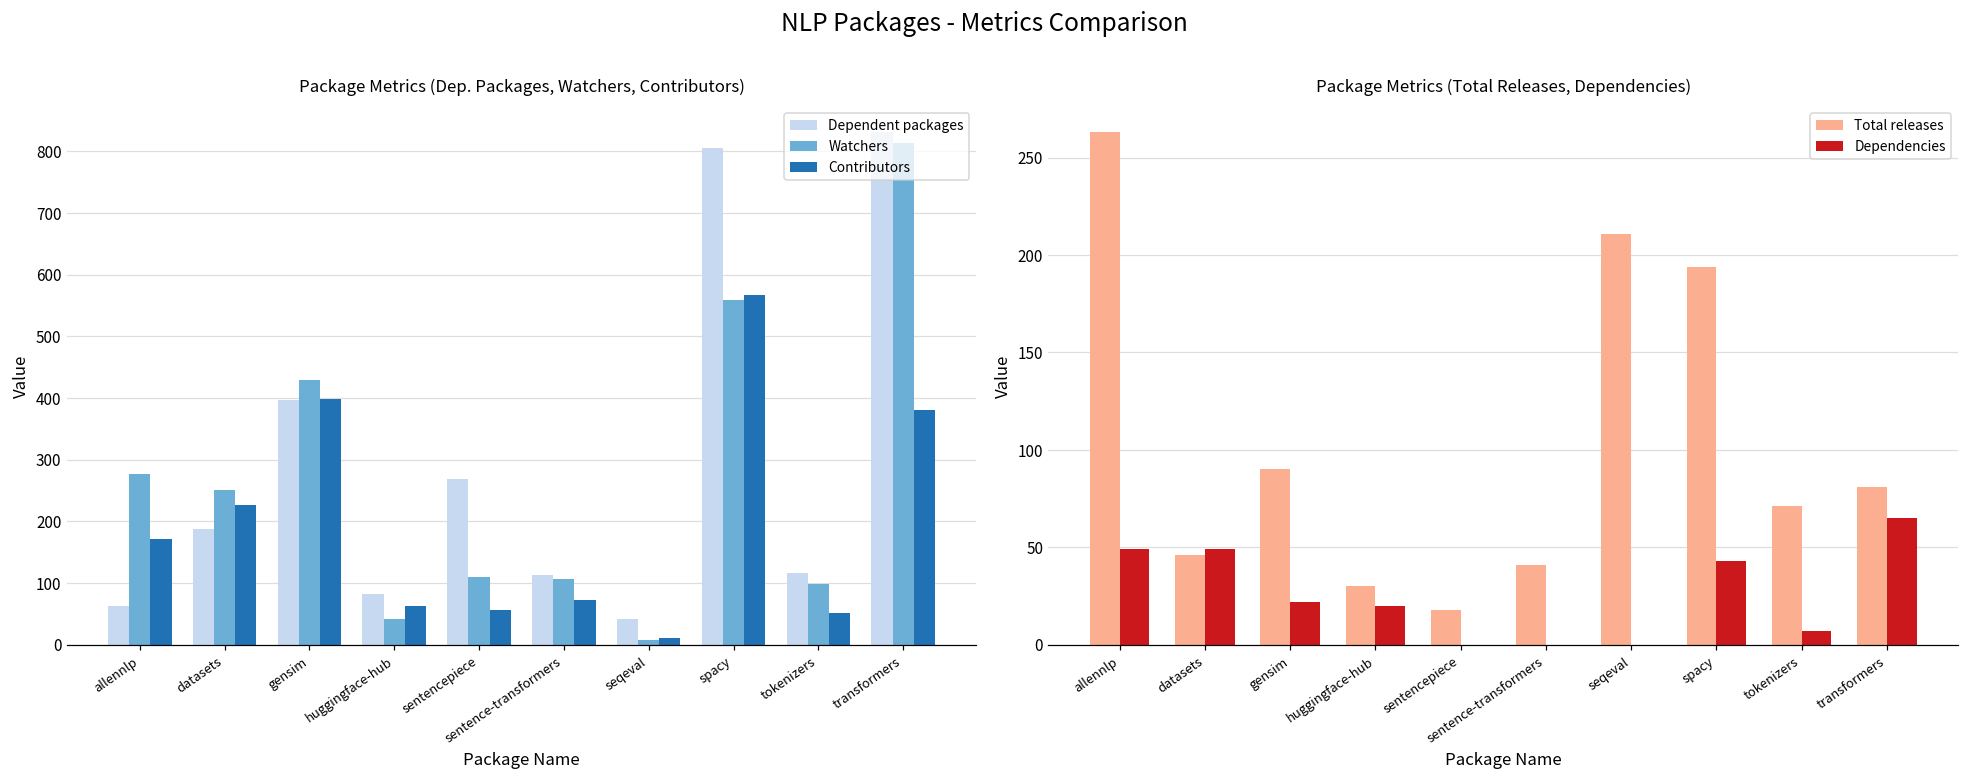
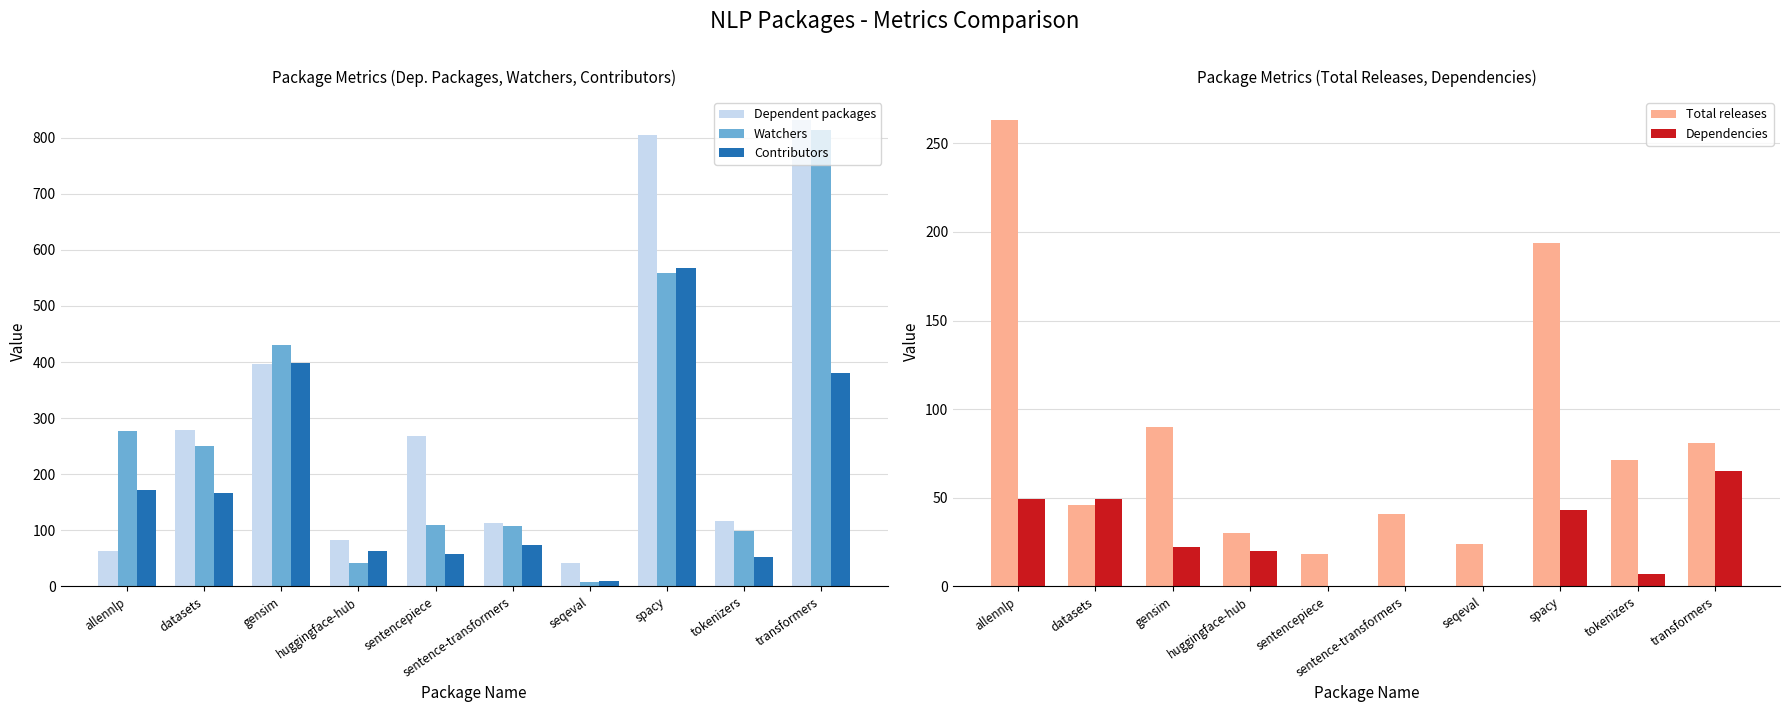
  {
    "Package Metrics (Dep. Packages, Watchers, Contributors)": {
      "Dependent packages": {
        "allennlp": 60,
-       "datasets": 190,
+       "datasets": 280,
        "gensim": 400,
        "huggingface-hub": 80,
        "sentencepiece": 270,
        "sentence-transformers": 110,
        "seqeval": 40,
        "spacy": 810,
        "tokenizers": 120
      },
      "Watchers": {
        "allennlp": 280,
        "datasets": 250,
        "gensim": 430,
        "huggingface-hub": 40,
        "sentencepiece": 110,
        "sentence-transformers": 110,
        "seqeval": 10,
        "spacy": 560,
        "tokenizers": 100
      },
      "Contributors": {
        "allennlp": 170,
-       "datasets": 230,
+       "datasets": 170,
        "gensim": 400,
        "huggingface-hub": 60,
        "sentencepiece": 60,
        "sentence-transformers": 70,
        "seqeval": 10,
        "spacy": 570,
        "tokenizers": 50,
        "transformers": 380
      }
    },
    "Package Metrics (Total Releases, Dependencies)": {
      "Total releases": {
        "allennlp": 263,
        "datasets": 46,
        "gensim": 90,
        "huggingface-hub": 30,
        "sentencepiece": 18,
        "sentence-transformers": 41,
-       "seqeval": 211,
+       "seqeval": 24,
        "spacy": 194,
        "tokenizers": 71,
        "transformers": 81
      },
      "Dependencies": {
        "allennlp": 49,
        "datasets": 49,
        "gensim": 22,
        "huggingface-hub": 20,
        "sentencepiece": 0,
        "sentence-transformers": 0,
        "seqeval": 0,
        "spacy": 43,
        "tokenizers": 7,
        "transformers": 65
      }
    }
  }
